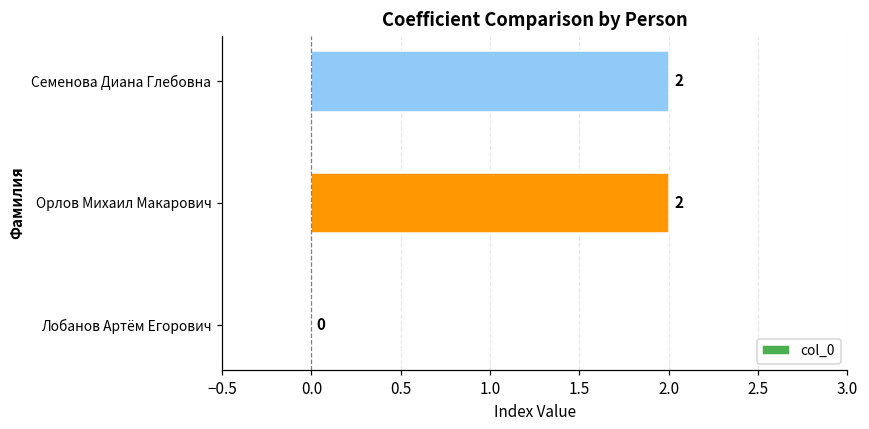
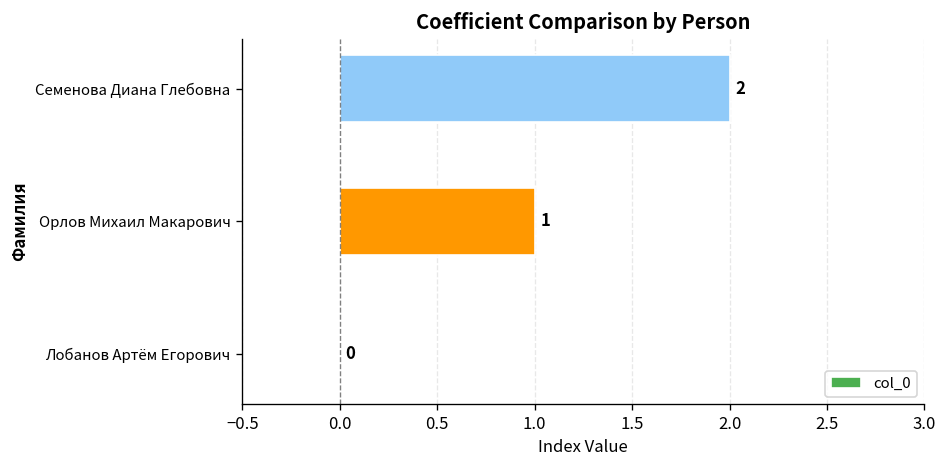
  {
    "Семенова Диана Глебовна": 2,
-   "Орлов Михаил Макарович": 2,
+   "Орлов Михаил Макарович": 1,
    "Лобанов Артём Егорович": 0
  }
